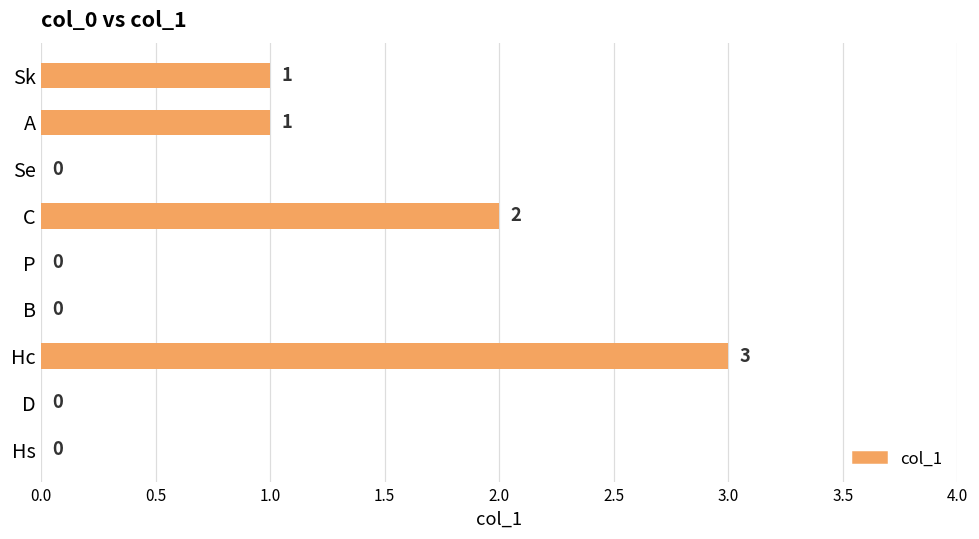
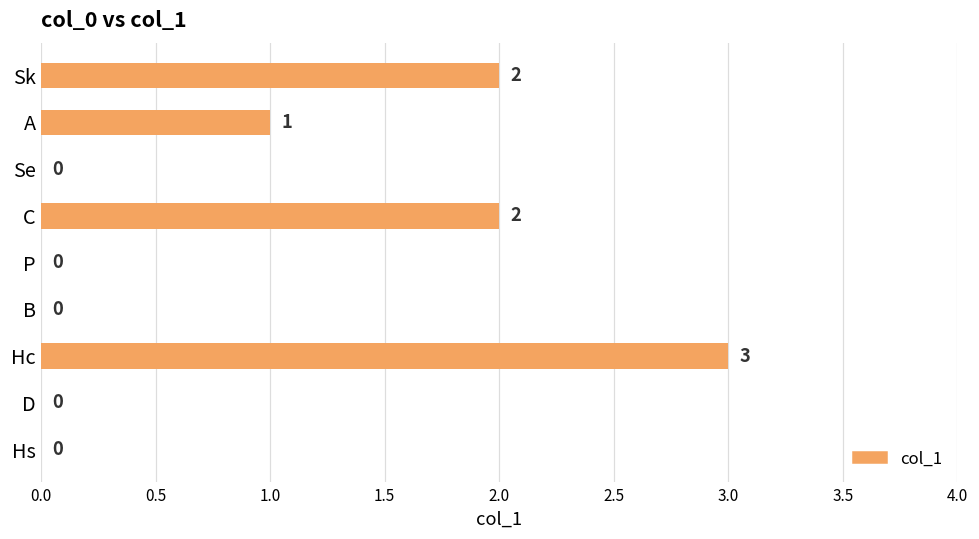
  {
-   "Sk": 1,
+   "Sk": 2,
    "A": 1,
    "Se": 0,
    "C": 2,
    "P": 0,
    "B": 0,
    "Hc": 3,
    "D": 0,
    "Hs": 0
  }
